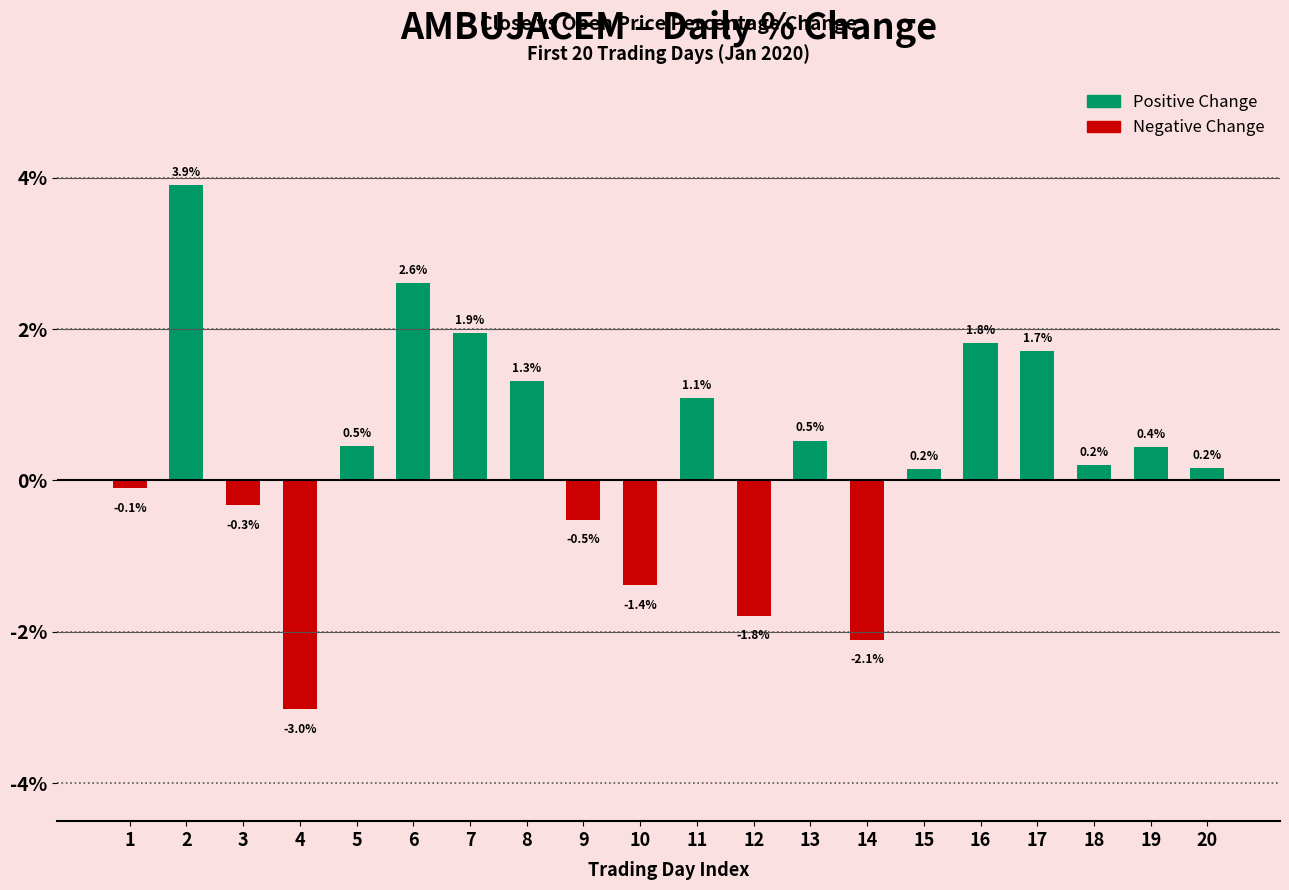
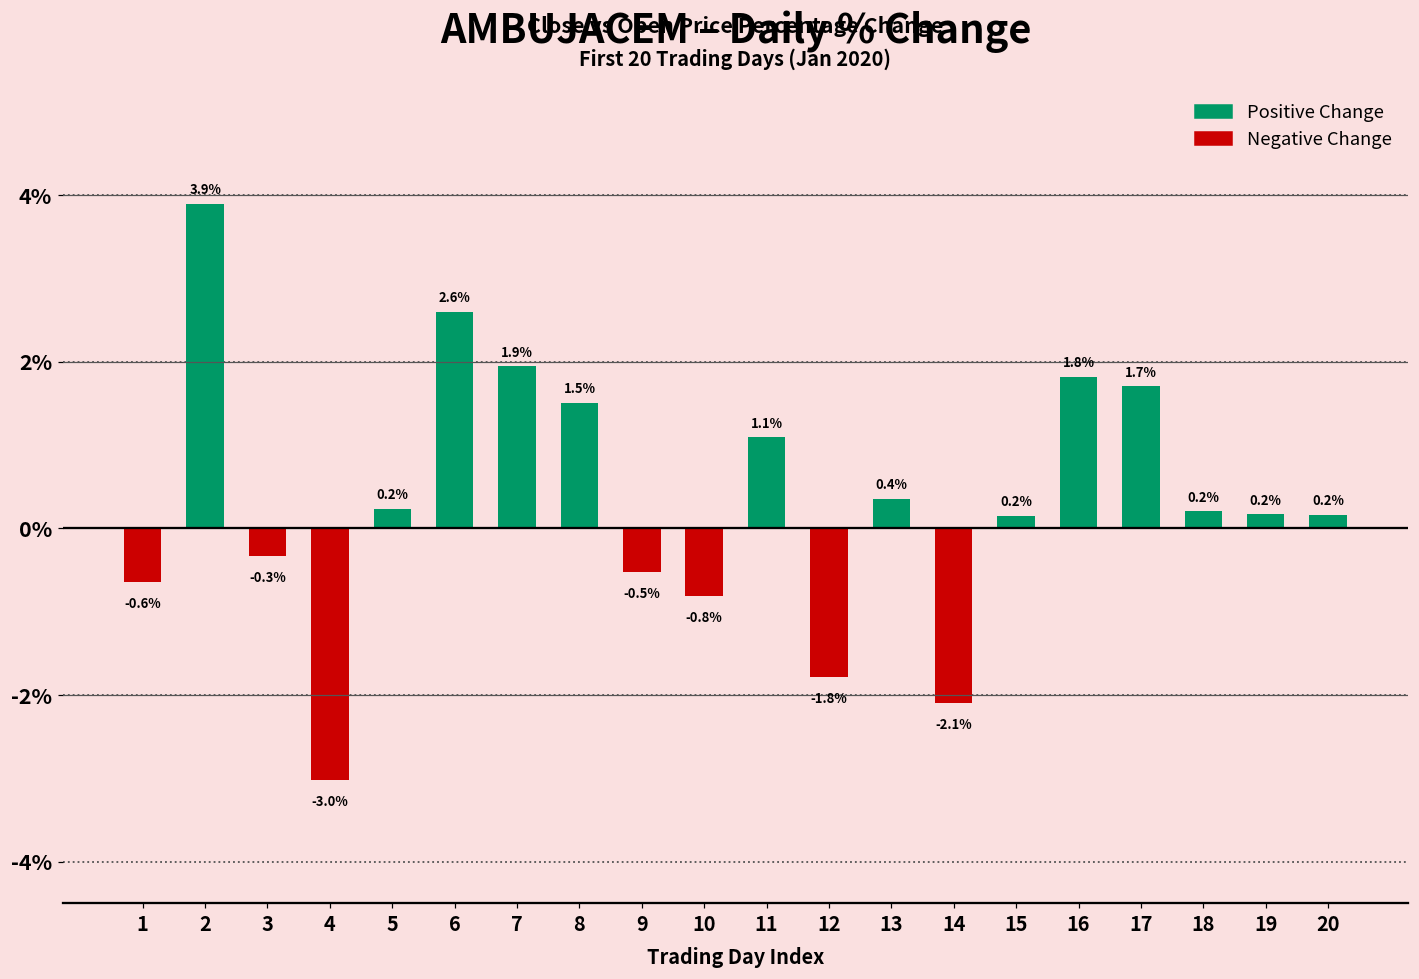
  {
    "Positive Change": {
      "2": "3.9%",
-     "5": "0.5%",
+     "5": "0.2%",
      "6": "2.6%",
      "7": "1.9%",
-     "8": "1.3%",
+     "8": "1.5%",
      "11": "1.1%",
-     "13": "0.5%",
+     "13": "0.4%",
      "15": "0.2%",
      "16": "1.8%",
      "17": "1.7%",
      "18": "0.2%",
-     "19": "0.4%",
+     "19": "0.2%",
      "20": "0.2%"
    },
    "Negative Change": {
-     "1": "-0.1%",
+     "1": "-0.6%",
      "3": "-0.3%",
      "4": "-3.0%",
      "9": "-0.5%",
-     "10": "-1.4%",
+     "10": "-0.8%",
      "12": "-1.8%",
      "14": "-2.1%"
    }
  }
